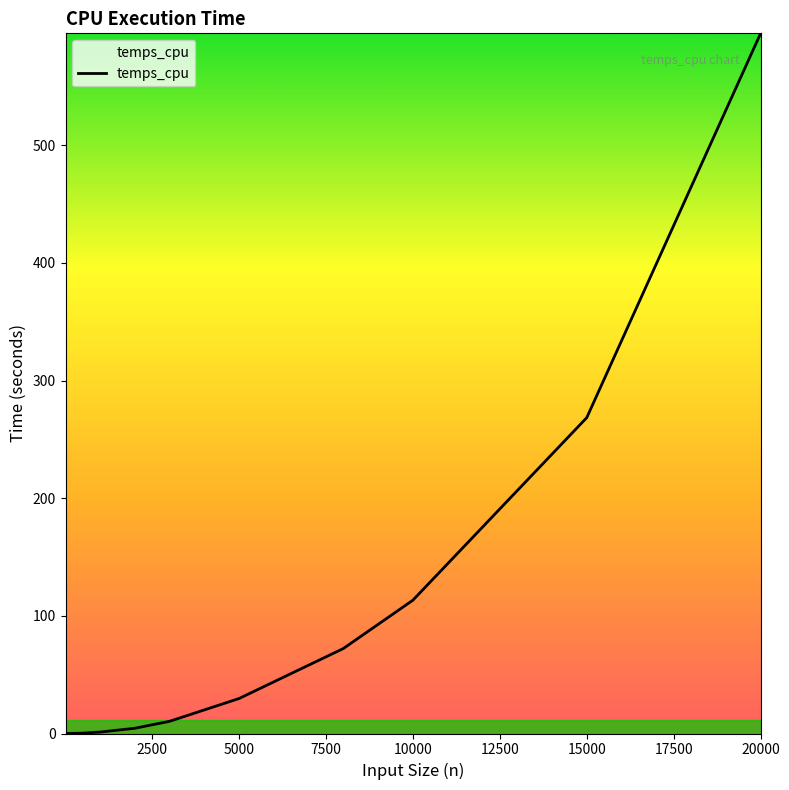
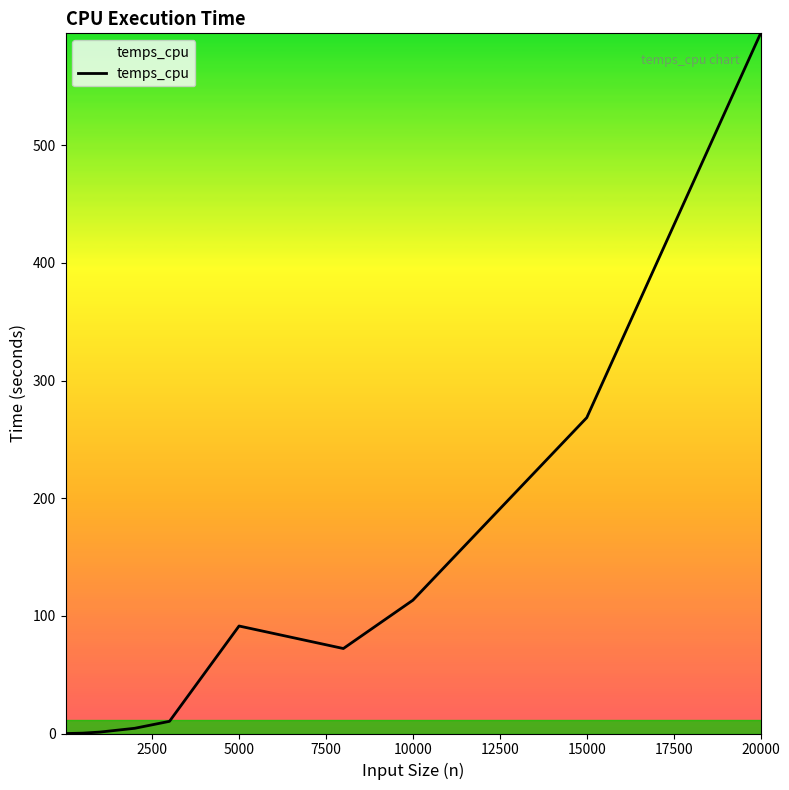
  {
-   "5000": 30,
+   "5000": 91,
    "10000": 113,
    "15000": 268,
    "20000": 595
  }
